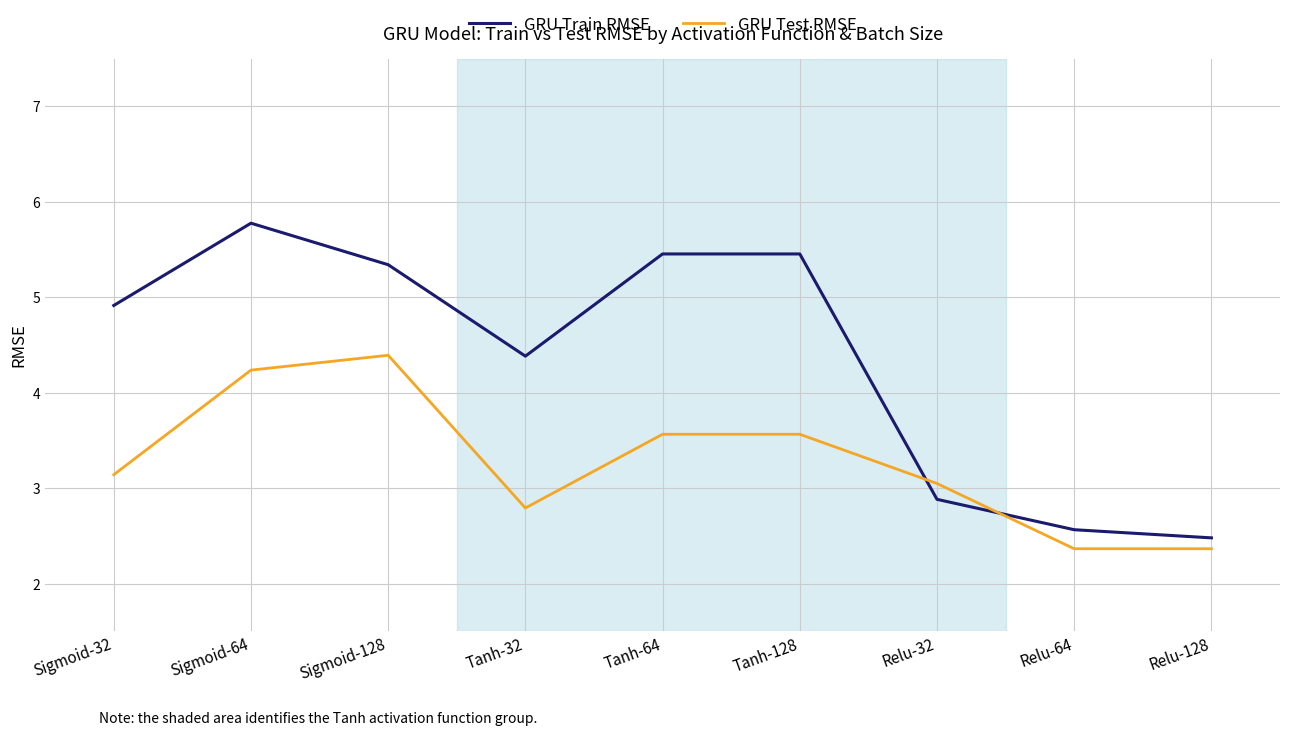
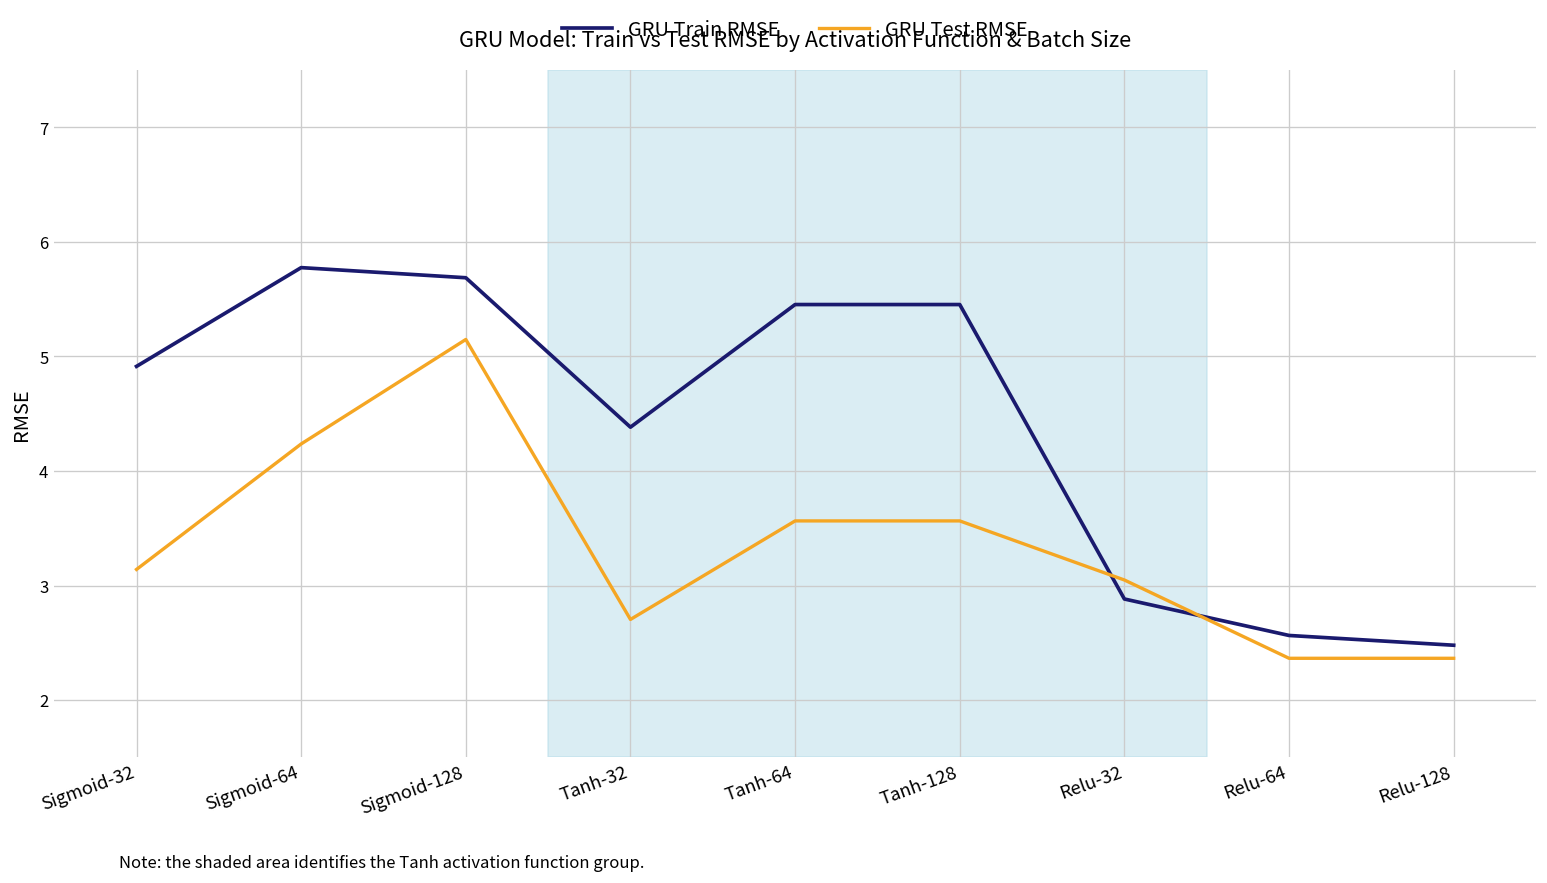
  {
    "GRU Train RMSE": {
      "Sigmoid-32": 4.9,
      "Sigmoid-64": 5.8,
-     "Sigmoid-128": 5.3,
+     "Sigmoid-128": 5.7,
      "Tanh-32": 4.4,
      "Tanh-64": 5.5,
      "Tanh-128": 5.5,
      "Relu-32": 2.9,
      "Relu-64": 2.6,
      "Relu-128": 2.5
    },
    "GRU Test RMSE": {
      "Sigmoid-32": 3.1,
      "Sigmoid-64": 4.2,
-     "Sigmoid-128": 4.4,
-     "Tanh-32": 2.8,
+     "Sigmoid-128": 5.1,
+     "Tanh-32": 2.7,
      "Tanh-64": 3.6,
      "Tanh-128": 3.6,
      "Relu-32": 3.0,
      "Relu-64": 2.4,
      "Relu-128": 2.4
    }
  }
